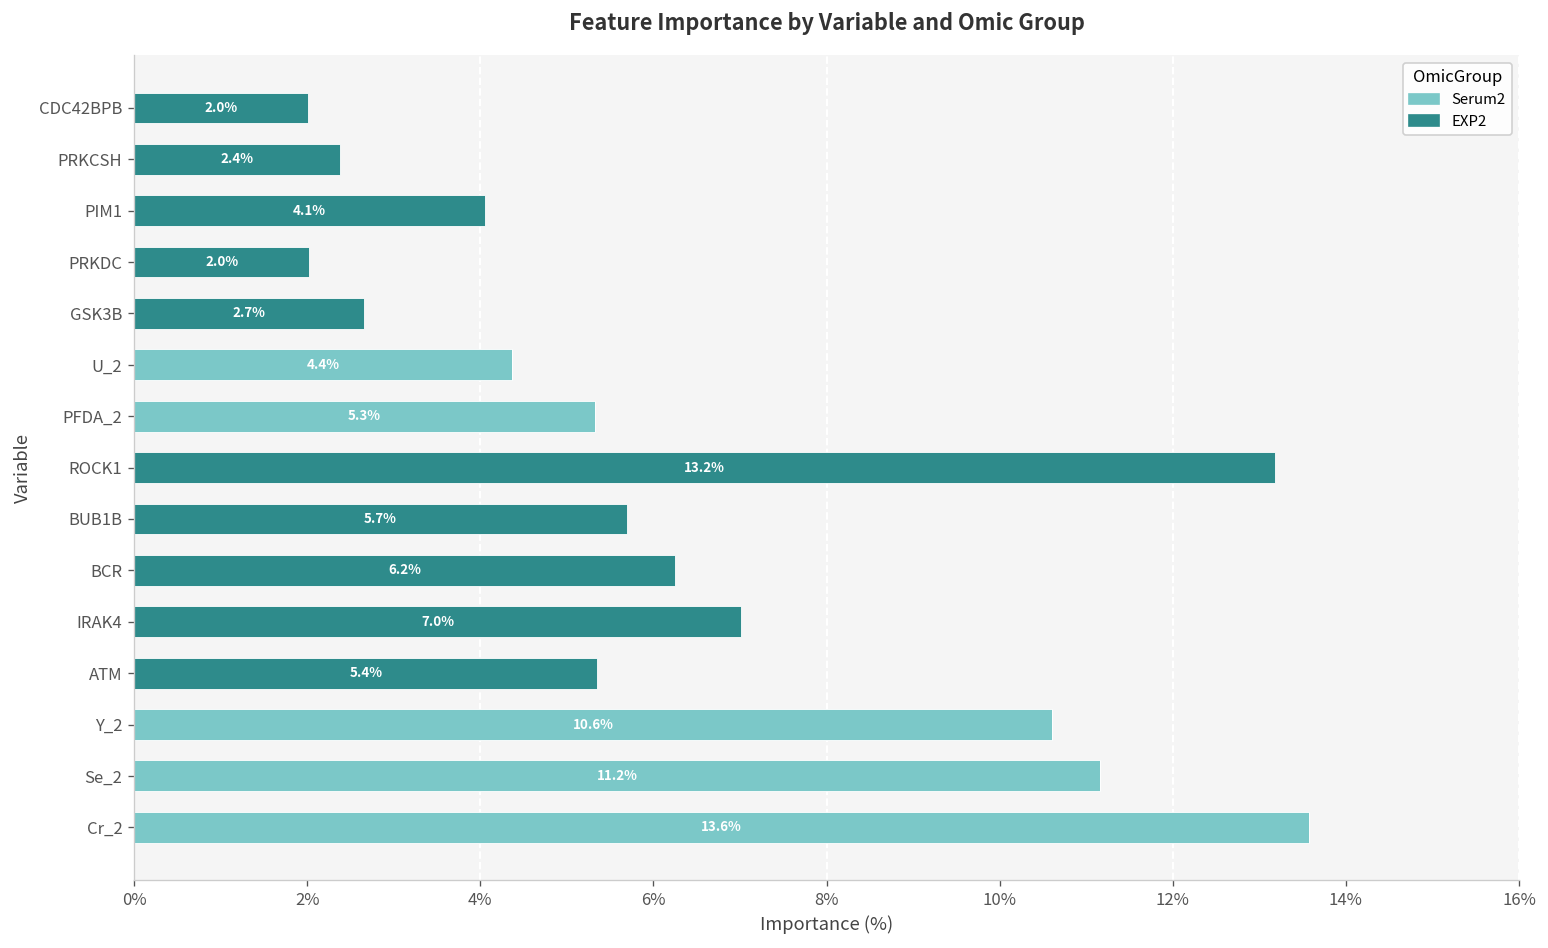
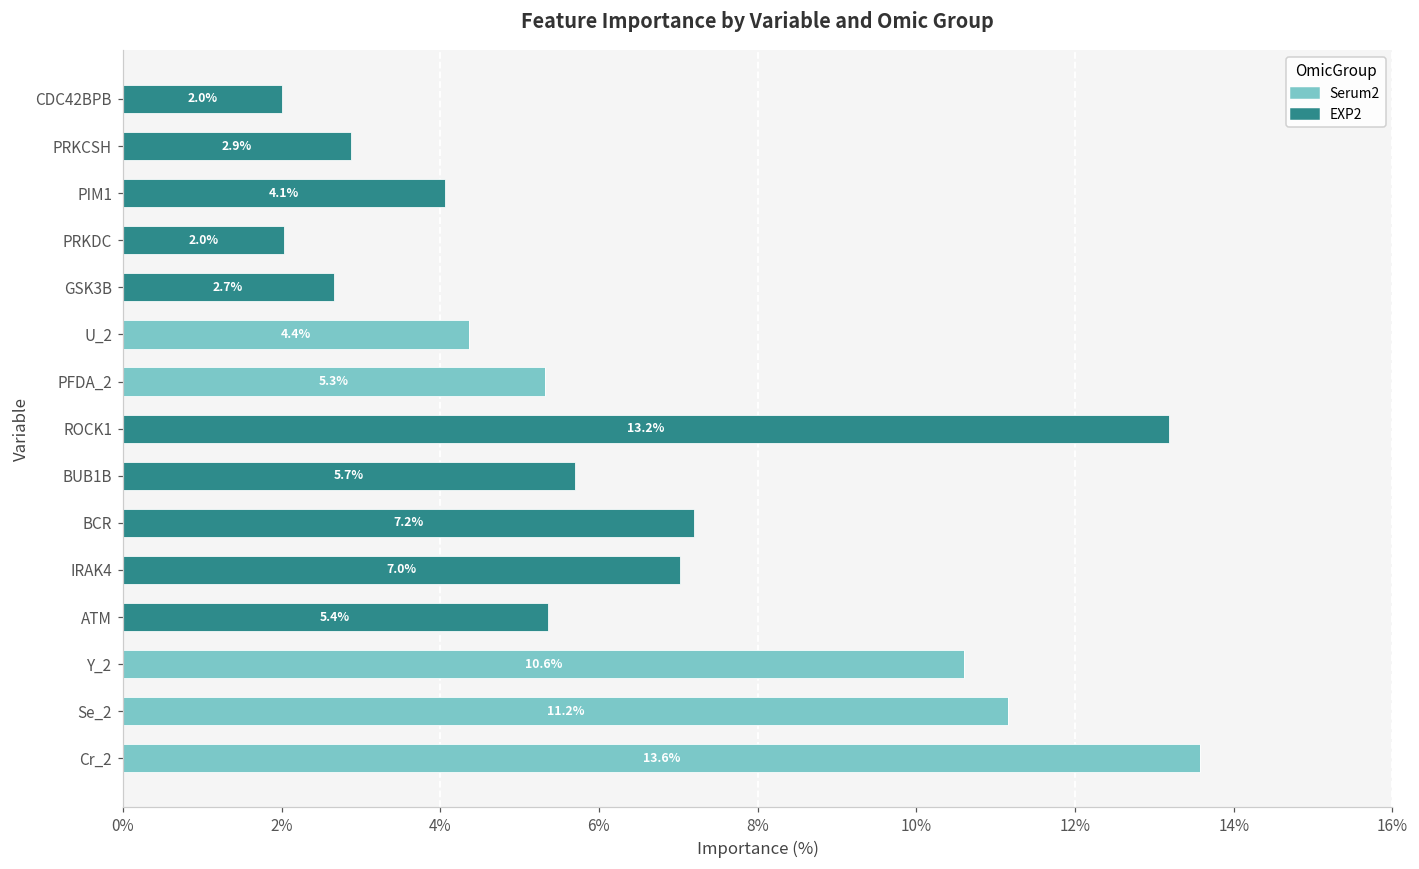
  {
    "Serum2": {
      "U_2": "4.4%",
      "PFDA_2": "5.3%",
      "Y_2": "10.6%",
      "Se_2": "11.2%",
      "Cr_2": "13.6%"
    },
    "EXP2": {
      "CDC42BPB": "2.0%",
-     "PRKCSH": "2.4%",
+     "PRKCSH": "2.9%",
      "PIM1": "4.1%",
      "PRKDC": "2.0%",
      "GSK3B": "2.7%",
      "ROCK1": "13.2%",
      "BUB1B": "5.7%",
-     "BCR": "6.2%",
+     "BCR": "7.2%",
      "IRAK4": "7.0%",
      "ATM": "5.4%"
    }
  }
